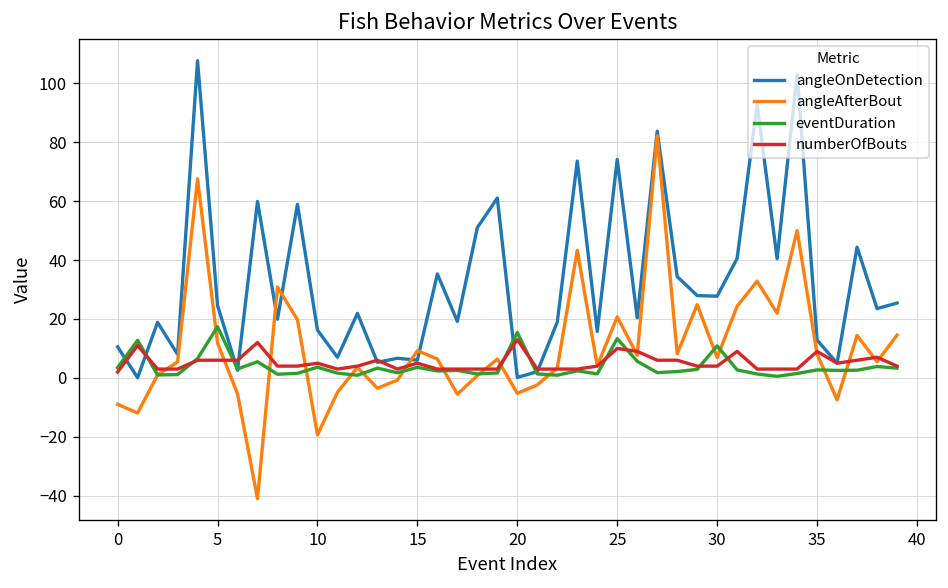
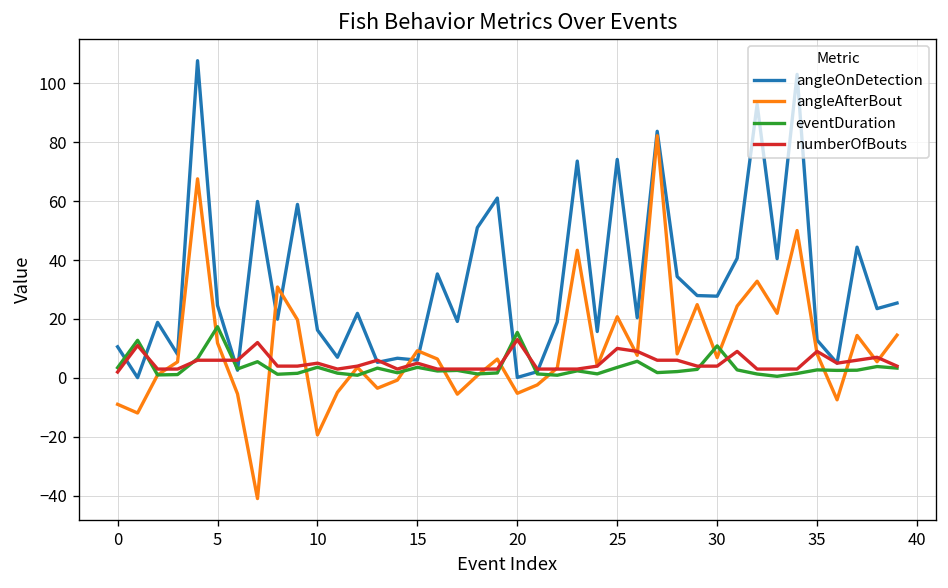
  {
    "angleOnDetection": {
      "0": 11,
      "5": 25,
      "10": 16,
      "20": 0,
      "25": 74,
      "30": 28,
      "35": 13
    },
    "angleAfterBout": {
      "0": -9,
      "5": 12,
      "10": -19,
      "15": 9,
      "20": -5,
      "25": 21,
      "30": 7
    },
    "eventDuration": {
      "0": 3,
      "5": 17,
      "10": 4,
      "15": 4,
      "20": 15,
-     "25": 13,
+     "25": 4,
      "30": 11,
      "35": 3
    },
    "numberOfBouts": {
      "0": 2,
      "5": 6,
      "10": 5,
      "20": 13,
      "25": 10,
      "30": 4
    }
  }
